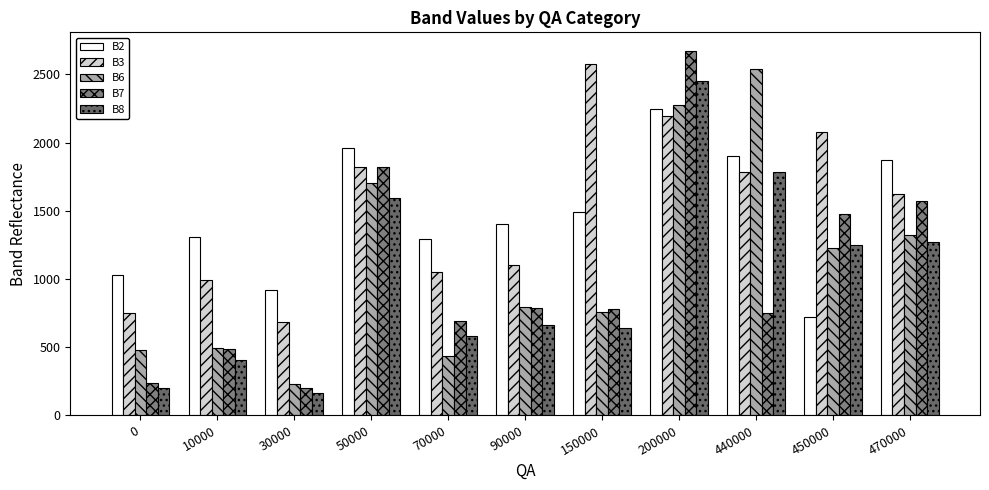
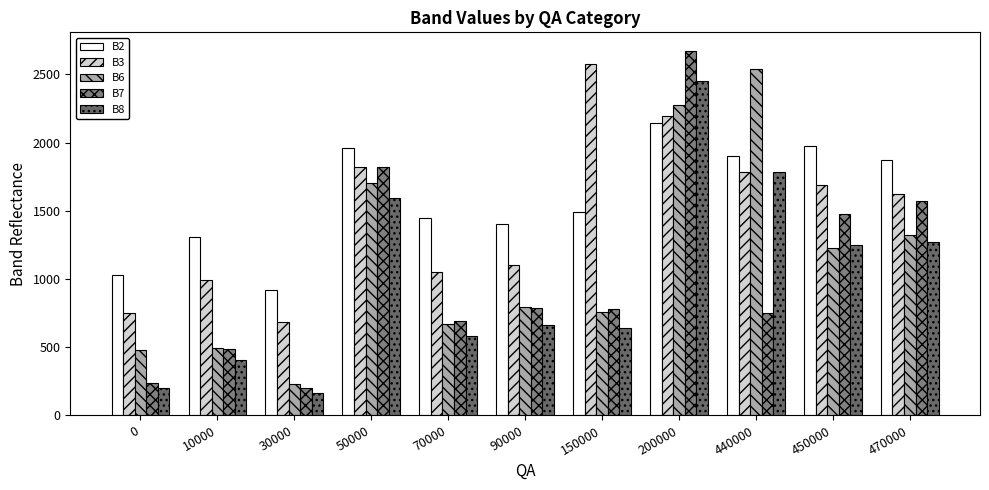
  {
    "B2": {
      "0": 1030,
      "10000": 1310,
      "30000": 920,
      "50000": 1960,
-     "70000": 1290,
+     "70000": 1450,
      "90000": 1400,
      "150000": 1490,
-     "200000": 2250,
+     "200000": 2150,
      "440000": 1900,
-     "450000": 720,
+     "450000": 1980,
      "470000": 1870
    },
    "B3": {
      "0": 750,
      "10000": 990,
      "30000": 690,
      "50000": 1820,
      "70000": 1050,
      "90000": 1110,
      "150000": 2580,
      "200000": 2190,
      "440000": 1790,
-     "450000": 2080,
+     "450000": 1690,
      "470000": 1630
    },
    "B6": {
      "0": 480,
      "10000": 500,
      "30000": 230,
      "50000": 1700,
-     "70000": 440,
+     "70000": 670,
      "90000": 790,
      "150000": 760,
      "200000": 2280,
      "440000": 2540,
      "450000": 1230,
      "470000": 1320
    }
  }
